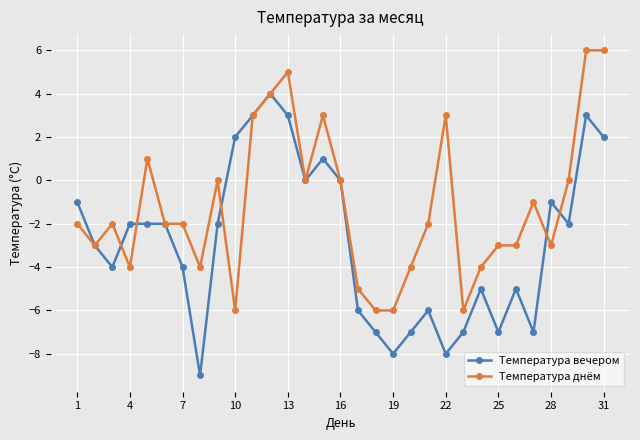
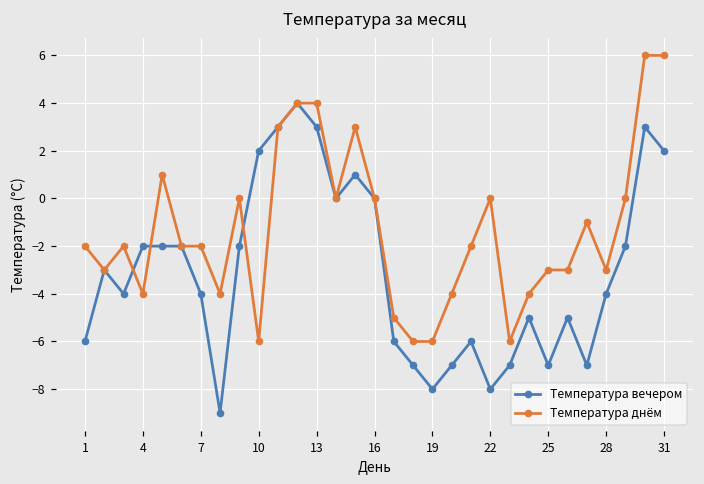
  {
    "Температура вечером": {
-     "1": -1,
+     "1": -6,
      "4": -2,
      "7": -4,
      "10": 2,
      "13": 3,
      "19": -8,
      "22": -8,
      "25": -7,
-     "28": -1,
+     "28": -4,
      "31": 2
    },
    "Температура днём": {
      "1": -2,
      "4": -4,
      "7": -2,
      "10": -6,
-     "13": 5,
+     "13": 4,
      "19": -6,
-     "22": 3,
+     "22": 0,
      "25": -3,
      "28": -3,
      "31": 6
    }
  }
